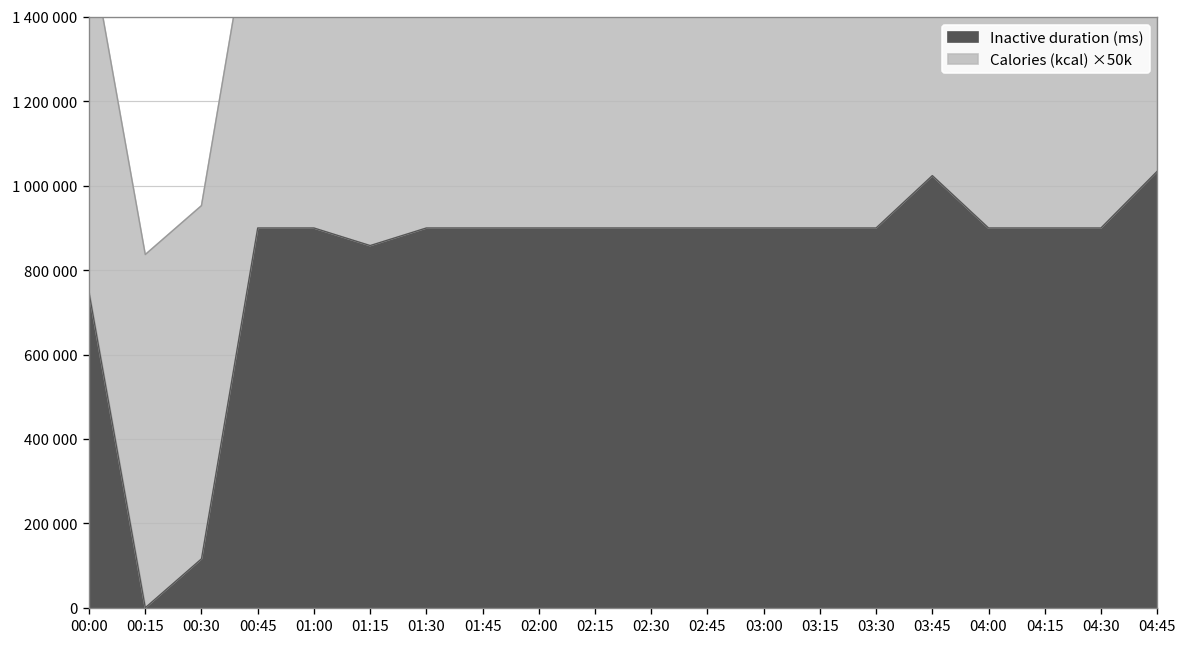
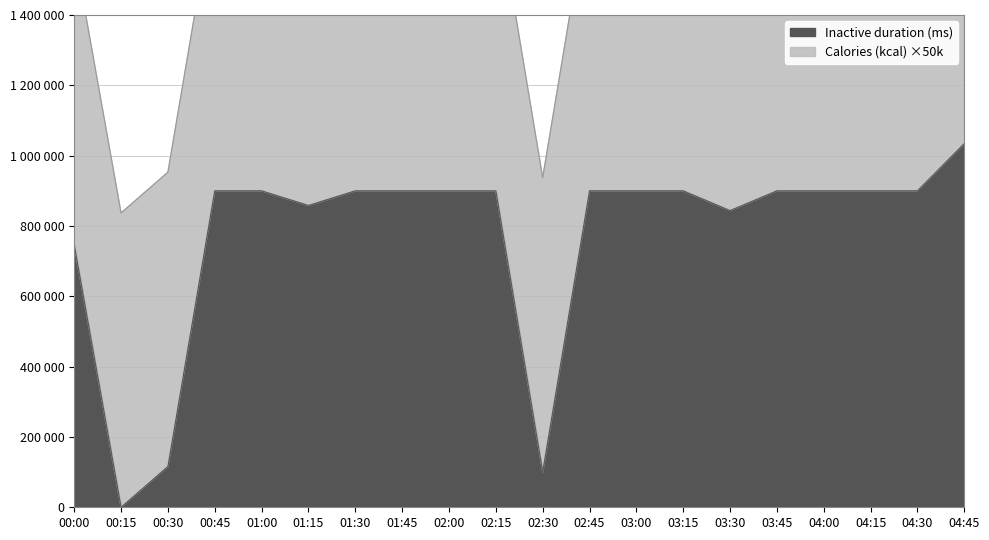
  {
    "Inactive duration (ms)": {
      "00:00": 750000,
      "00:15": 0,
      "00:30": 120000,
      "00:45": 900000,
      "01:00": 900000,
      "01:15": 860000,
      "01:30": 900000,
      "01:45": 900000,
      "02:00": 900000,
      "02:15": 900000,
-     "02:30": 900000,
+     "02:30": 100000,
      "02:45": 900000,
      "03:00": 900000,
      "03:15": 900000,
-     "03:30": 900000,
-     "03:45": 1020000,
+     "03:30": 840000,
+     "03:45": 900000,
      "04:00": 900000,
      "04:15": 900000,
      "04:30": 900000,
      "04:45": 1030000
    },
    "Calories (kcal) ×50k": {
      "00:15": 840000,
      "00:30": 840000
    }
  }
